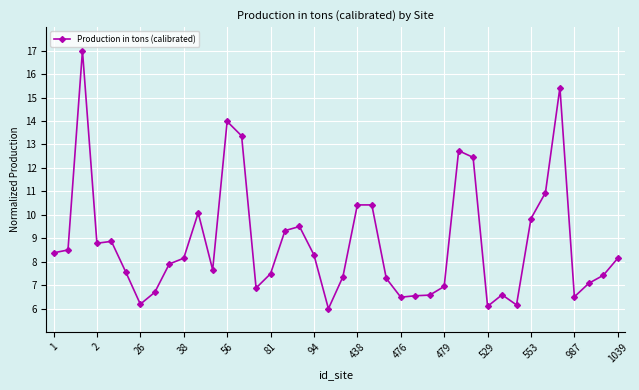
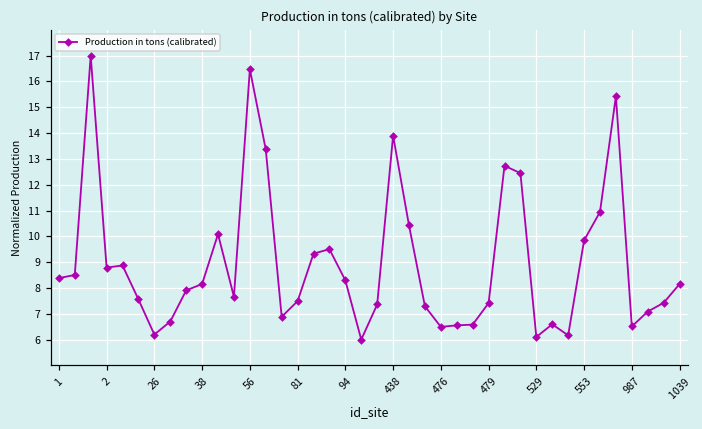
  {
-   "56": 14.0,
+   "56": 16.5,
    "81": 7.5,
    "94": 8.3,
-   "438": 10.4,
+   "438": 13.9,
    "476": 6.5,
-   "479": 6.9,
+   "479": 7.4,
    "529": 6.1,
    "553": 9.8,
    "987": 6.5,
    "1039": 8.2
  }
